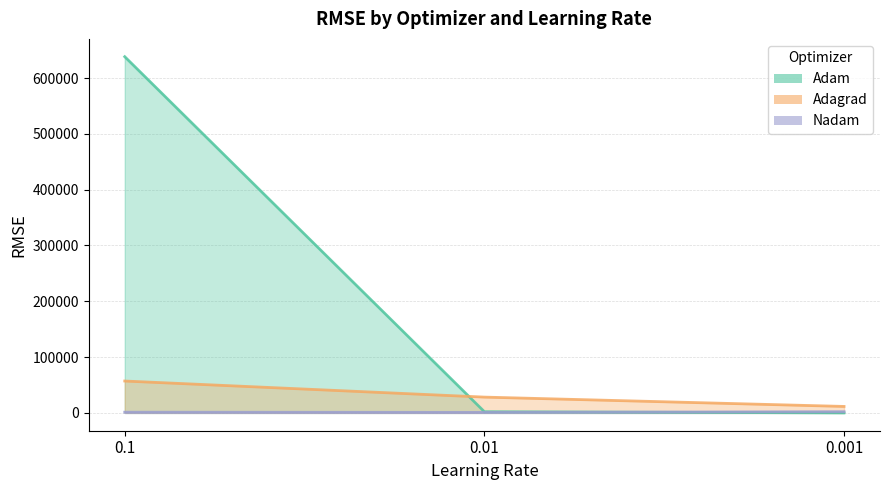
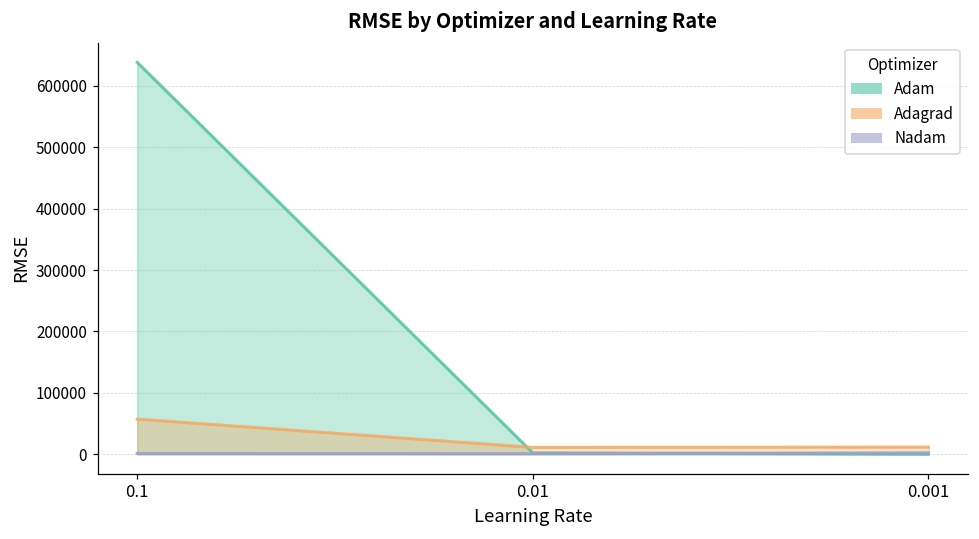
  {
    "Adagrad": {
      "0.1": 60000,
-     "0.01": 30000,
+     "0.01": 10000,
      "0.001": 10000
    }
  }
